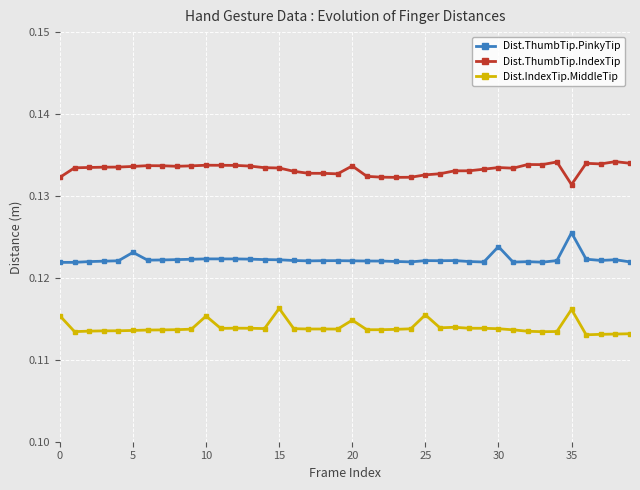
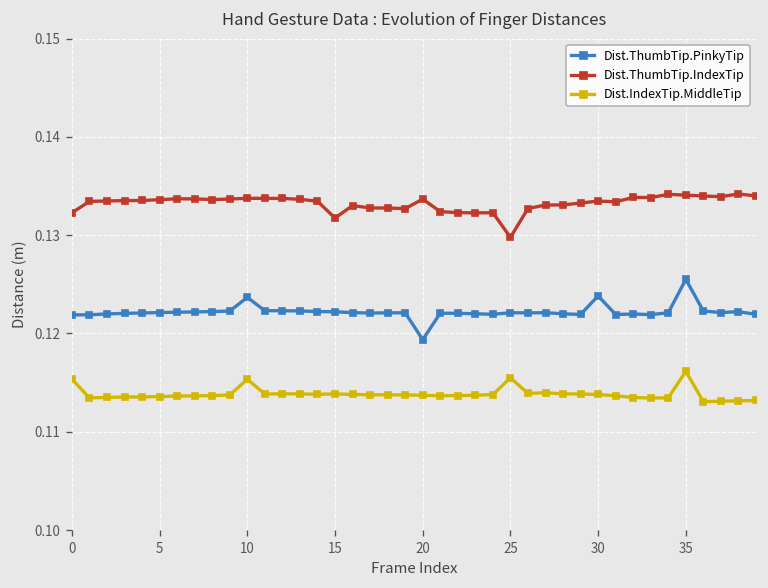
  {
    "Dist.ThumbTip.PinkyTip": {
      "0": 0.122,
-     "5": 0.123,
-     "10": 0.122,
+     "5": 0.122,
+     "10": 0.124,
      "15": 0.122,
-     "20": 0.122,
+     "20": 0.119,
      "25": 0.122,
      "30": 0.124,
      "35": 0.126
    },
    "Dist.ThumbTip.IndexTip": {
      "0": 0.132,
      "5": 0.134,
      "10": 0.134,
-     "15": 0.133,
+     "15": 0.132,
      "20": 0.134,
-     "25": 0.133,
+     "25": 0.130,
      "30": 0.133,
-     "35": 0.131
+     "35": 0.134
    },
    "Dist.IndexTip.MiddleTip": {
      "0": 0.115,
      "5": 0.114,
      "10": 0.115,
-     "15": 0.116,
-     "20": 0.115,
+     "15": 0.114,
+     "20": 0.114,
      "25": 0.115,
      "30": 0.114,
      "35": 0.116
    }
  }
